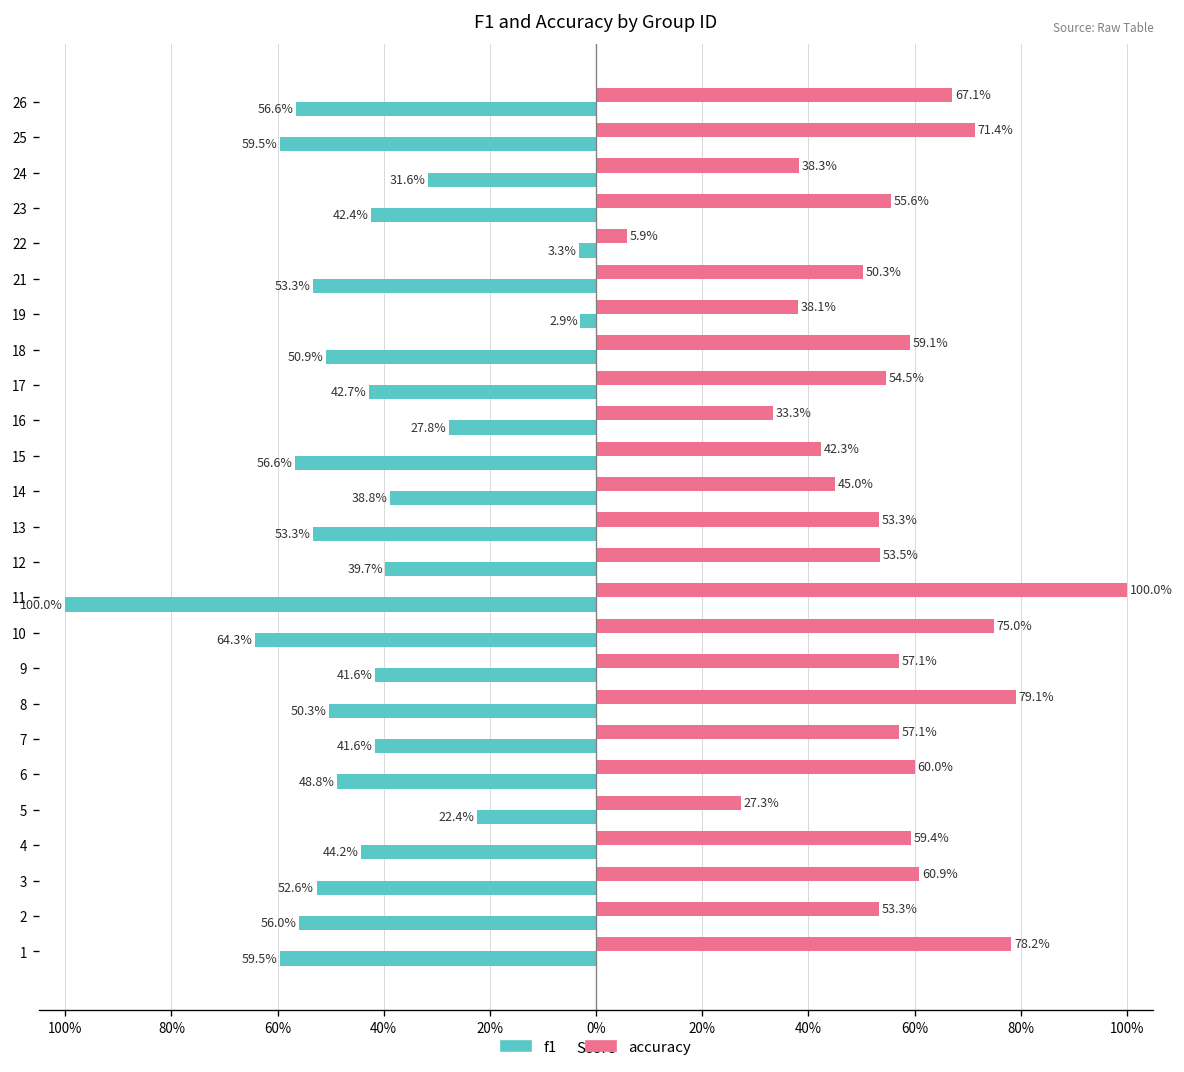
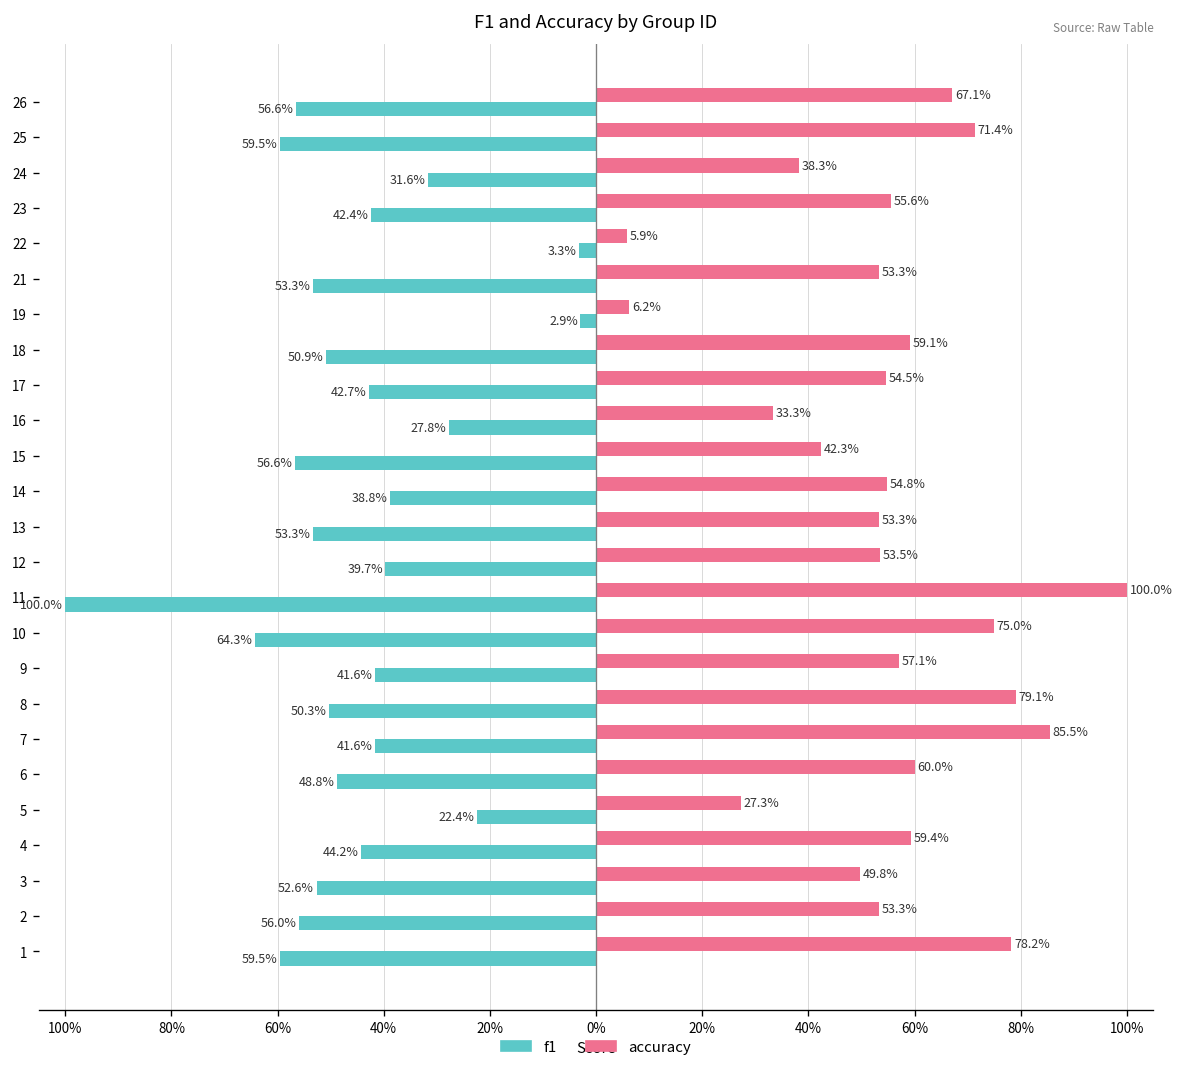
  {
    "accuracy": {
      "26": "67.1%",
      "25": "71.4%",
      "24": "38.3%",
      "23": "55.6%",
      "22": "5.9%",
-     "21": "50.3%",
-     "19": "38.1%",
+     "21": "53.3%",
+     "19": "6.2%",
      "18": "59.1%",
      "17": "54.5%",
      "16": "33.3%",
      "15": "42.3%",
-     "14": "45.0%",
+     "14": "54.8%",
      "13": "53.3%",
      "12": "53.5%",
      "11": "100.0%",
      "10": "75.0%",
      "9": "57.1%",
      "8": "79.1%",
-     "7": "57.1%",
+     "7": "85.5%",
      "6": "60.0%",
      "5": "27.3%",
      "4": "59.4%",
-     "3": "60.9%",
+     "3": "49.8%",
      "2": "53.3%",
      "1": "78.2%"
    }
  }
